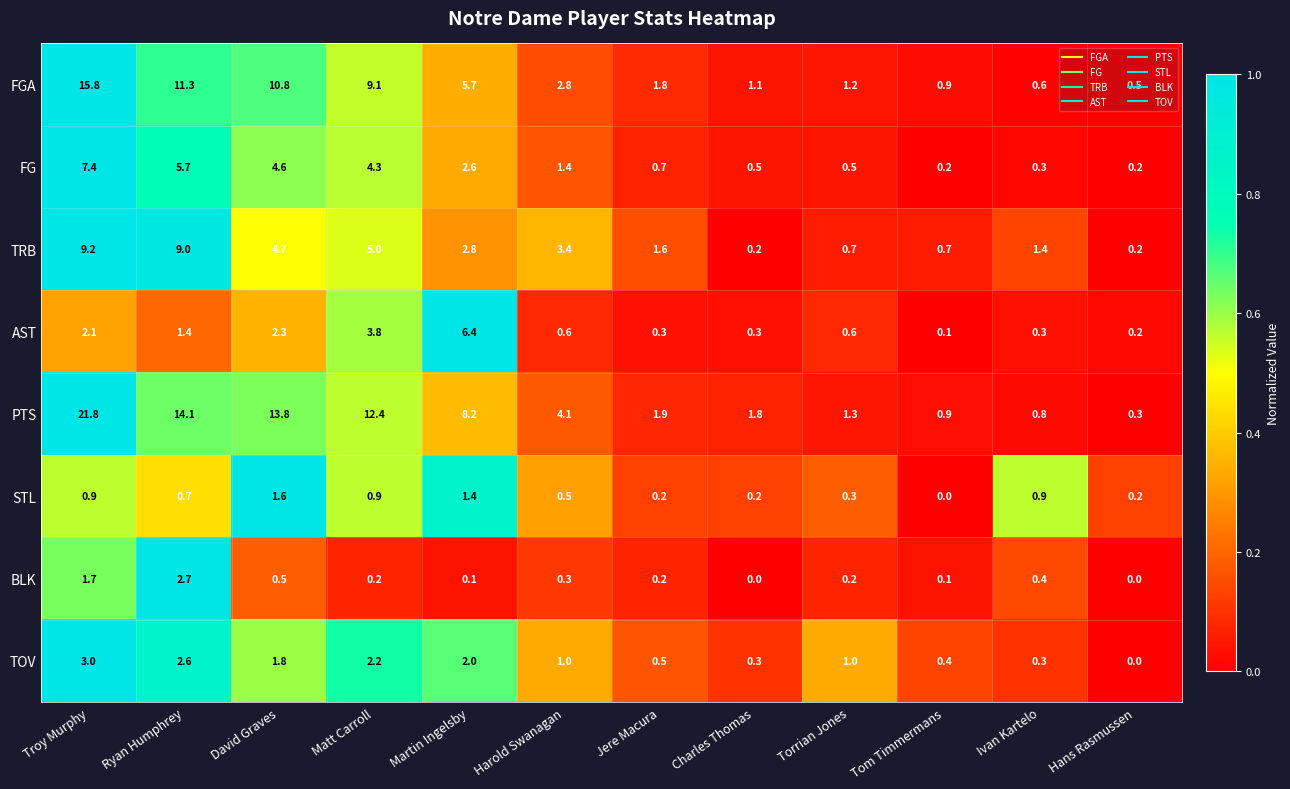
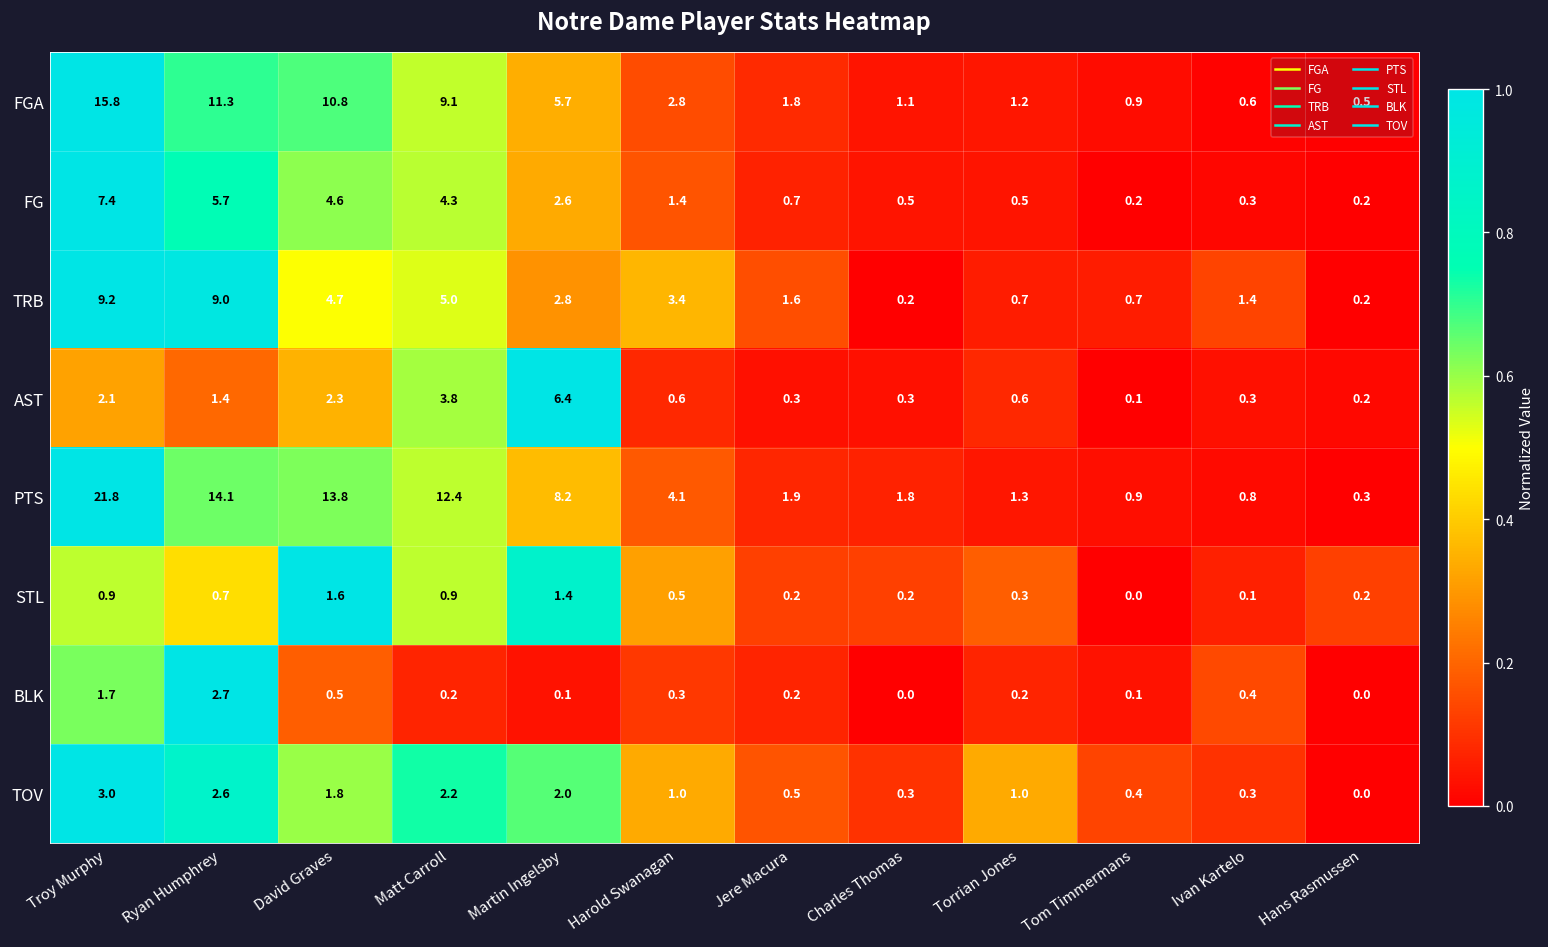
  {
    "FGA": {
      "Troy Murphy": 15.8,
      "Ryan Humphrey": 11.3,
      "David Graves": 10.8,
      "Matt Carroll": 9.1,
      "Martin Ingelsby": 5.7,
      "Harold Swanagan": 2.8,
      "Jere Macura": 1.8,
      "Charles Thomas": 1.1,
      "Torrian Jones": 1.2,
      "Tom Timmermans": 0.9,
      "Ivan Kartelo": 0.6
    },
    "FG": {
      "Troy Murphy": 7.4,
      "Ryan Humphrey": 5.7,
      "David Graves": 4.6,
      "Matt Carroll": 4.3,
      "Martin Ingelsby": 2.6,
      "Harold Swanagan": 1.4,
      "Jere Macura": 0.7,
      "Charles Thomas": 0.5,
      "Torrian Jones": 0.5,
      "Tom Timmermans": 0.2,
      "Ivan Kartelo": 0.3,
      "Hans Rasmussen": 0.2
    },
    "TRB": {
      "Troy Murphy": 9.2,
      "Ryan Humphrey": 9.0,
      "David Graves": 4.7,
      "Matt Carroll": 5.0,
      "Martin Ingelsby": 2.8,
      "Harold Swanagan": 3.4,
      "Jere Macura": 1.6,
      "Charles Thomas": 0.2,
      "Torrian Jones": 0.7,
      "Tom Timmermans": 0.7,
      "Ivan Kartelo": 1.4,
      "Hans Rasmussen": 0.2
    },
    "AST": {
      "Troy Murphy": 2.1,
      "Ryan Humphrey": 1.4,
      "David Graves": 2.3,
      "Matt Carroll": 3.8,
      "Martin Ingelsby": 6.4,
      "Harold Swanagan": 0.6,
      "Jere Macura": 0.3,
      "Charles Thomas": 0.3,
      "Torrian Jones": 0.6,
      "Tom Timmermans": 0.1,
      "Ivan Kartelo": 0.3,
      "Hans Rasmussen": 0.2
    },
    "PTS": {
      "Troy Murphy": 21.8,
      "Ryan Humphrey": 14.1,
      "David Graves": 13.8,
      "Matt Carroll": 12.4,
      "Martin Ingelsby": 8.2,
      "Harold Swanagan": 4.1,
      "Jere Macura": 1.9,
      "Charles Thomas": 1.8,
      "Torrian Jones": 1.3,
      "Tom Timmermans": 0.9,
      "Ivan Kartelo": 0.8,
      "Hans Rasmussen": 0.3
    },
    "STL": {
      "Troy Murphy": 0.9,
      "Ryan Humphrey": 0.7,
      "David Graves": 1.6,
      "Matt Carroll": 0.9,
      "Martin Ingelsby": 1.4,
      "Harold Swanagan": 0.5,
      "Jere Macura": 0.2,
      "Charles Thomas": 0.2,
      "Torrian Jones": 0.3,
      "Tom Timmermans": 0.0,
-     "Ivan Kartelo": 0.9,
+     "Ivan Kartelo": 0.1,
      "Hans Rasmussen": 0.2
    },
    "BLK": {
      "Troy Murphy": 1.7,
      "Ryan Humphrey": 2.7,
      "David Graves": 0.5,
      "Matt Carroll": 0.2,
      "Martin Ingelsby": 0.1,
      "Harold Swanagan": 0.3,
      "Jere Macura": 0.2,
      "Charles Thomas": 0.0,
      "Torrian Jones": 0.2,
      "Tom Timmermans": 0.1,
      "Ivan Kartelo": 0.4,
      "Hans Rasmussen": 0.0
    },
    "TOV": {
      "Troy Murphy": 3.0,
      "Ryan Humphrey": 2.6,
      "David Graves": 1.8,
      "Matt Carroll": 2.2,
      "Martin Ingelsby": 2.0,
      "Harold Swanagan": 1.0,
      "Jere Macura": 0.5,
      "Charles Thomas": 0.3,
      "Torrian Jones": 1.0,
      "Tom Timmermans": 0.4,
      "Ivan Kartelo": 0.3,
      "Hans Rasmussen": 0.0
    }
  }
